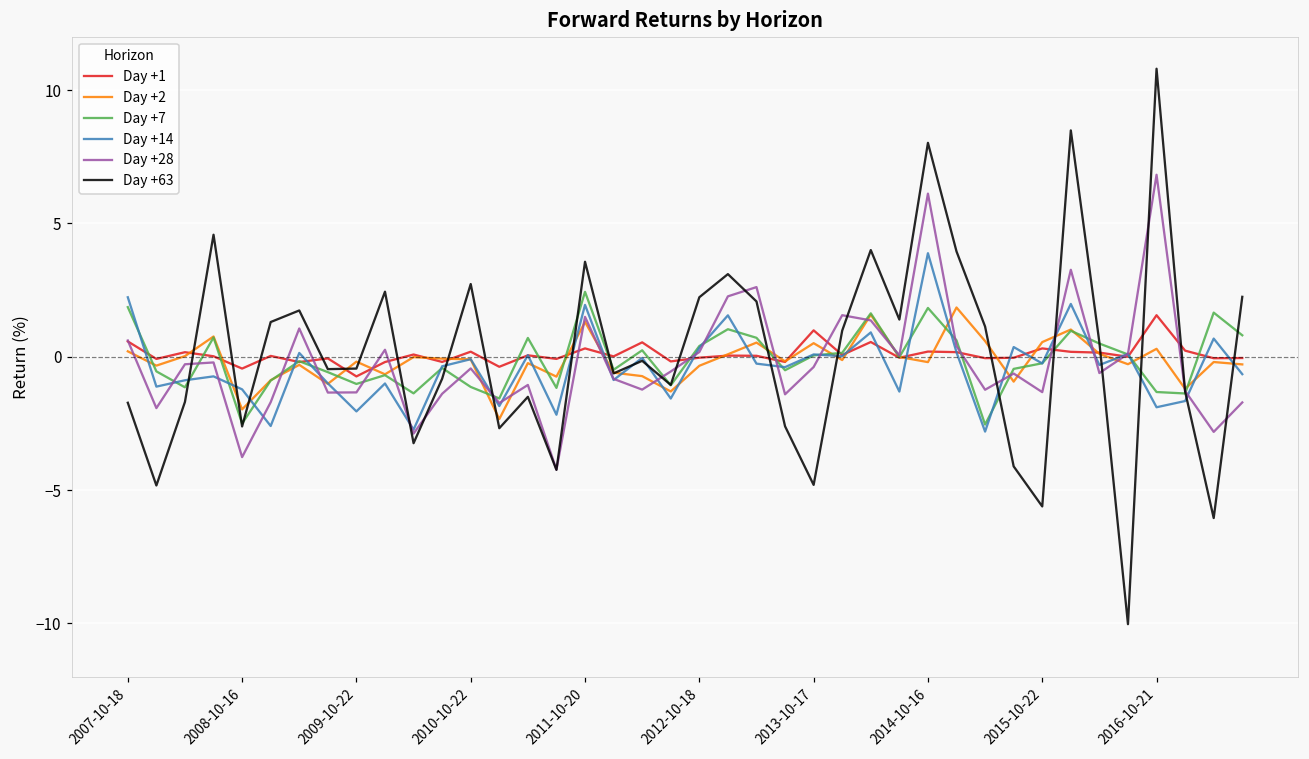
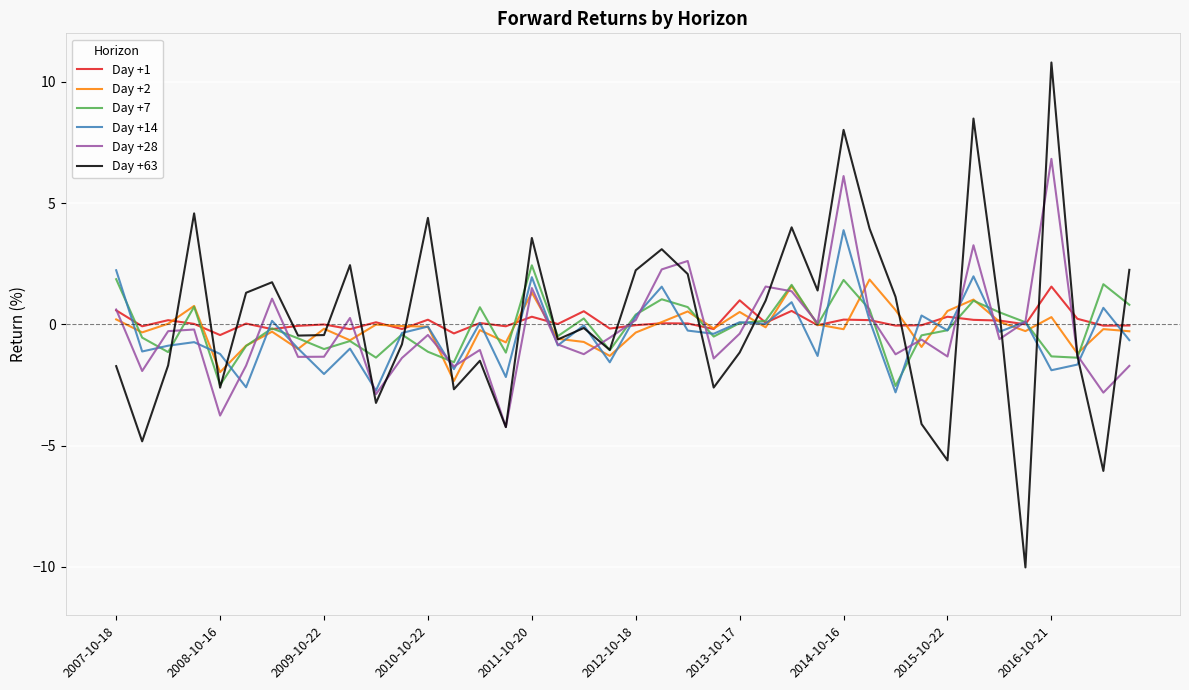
  {
    "Day +1": {
      "2008-10-16": -0.4,
-     "2009-10-22": -0.7,
+     "2009-10-22": 0.0,
      "2010-10-22": 0.2,
      "2011-10-20": 0.3,
      "2012-10-18": 0.0,
      "2013-10-17": 1.0,
      "2014-10-16": 0.2,
      "2015-10-22": 0.3,
      "2016-10-21": 1.6
    },
    "Day +2": {
      "2007-10-18": 0.2,
      "2008-10-16": -2.0,
      "2009-10-22": -0.2,
      "2011-10-20": 1.3,
      "2012-10-18": -0.3,
      "2013-10-17": 0.5,
      "2014-10-16": -0.2,
      "2015-10-22": 0.5,
      "2016-10-21": 0.3
    },
    "Day +7": {
      "2007-10-18": 1.9,
      "2008-10-16": -2.5,
      "2009-10-22": -1.0,
      "2010-10-22": -1.1,
      "2011-10-20": 2.4,
      "2014-10-16": 1.8,
      "2016-10-21": -1.3
    },
    "Day +14": {
      "2007-10-18": 2.2,
      "2008-10-16": -1.2,
      "2009-10-22": -2.0,
      "2011-10-20": 1.9,
      "2014-10-16": 3.9,
      "2016-10-21": -1.9
    },
    "Day +28": {
      "2008-10-16": -3.8,
      "2009-10-22": -1.3,
      "2010-10-22": -0.4,
      "2011-10-20": 1.5,
      "2012-10-18": 0.2,
      "2013-10-17": -0.4,
      "2014-10-16": 6.1,
      "2015-10-22": -1.3,
      "2016-10-21": 6.8
    },
    "Day +63": {
      "2007-10-18": -1.7,
      "2008-10-16": -2.6,
      "2009-10-22": -0.4,
-     "2010-10-22": 2.7,
+     "2010-10-22": 4.4,
      "2011-10-20": 3.6,
      "2012-10-18": 2.2,
-     "2013-10-17": -4.8,
+     "2013-10-17": -1.2,
      "2014-10-16": 8.0,
      "2015-10-22": -5.6,
      "2016-10-21": 10.8
    }
  }
